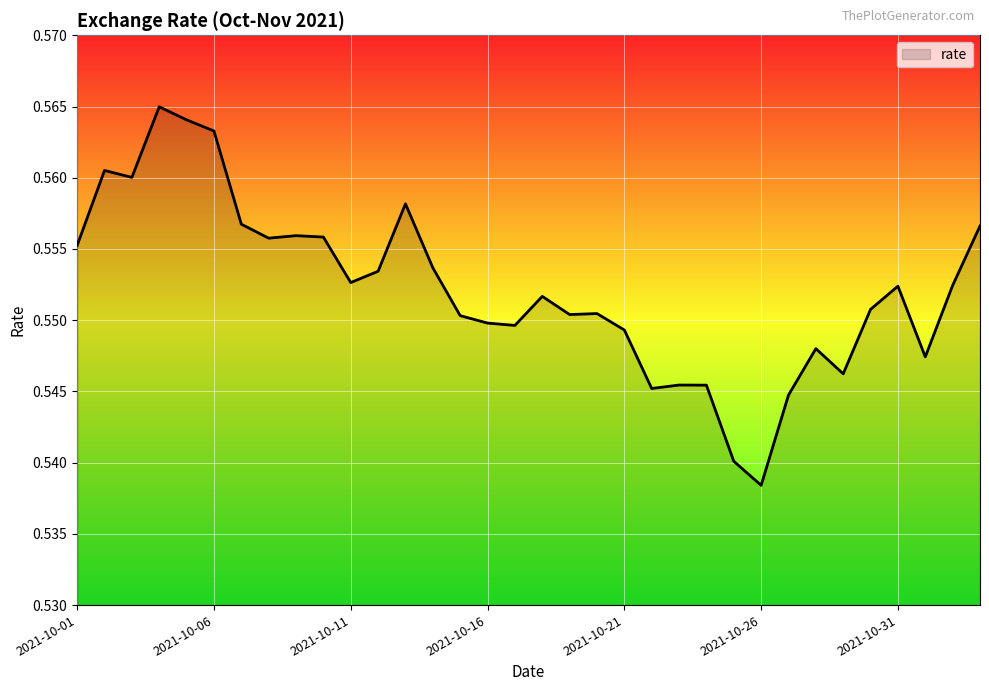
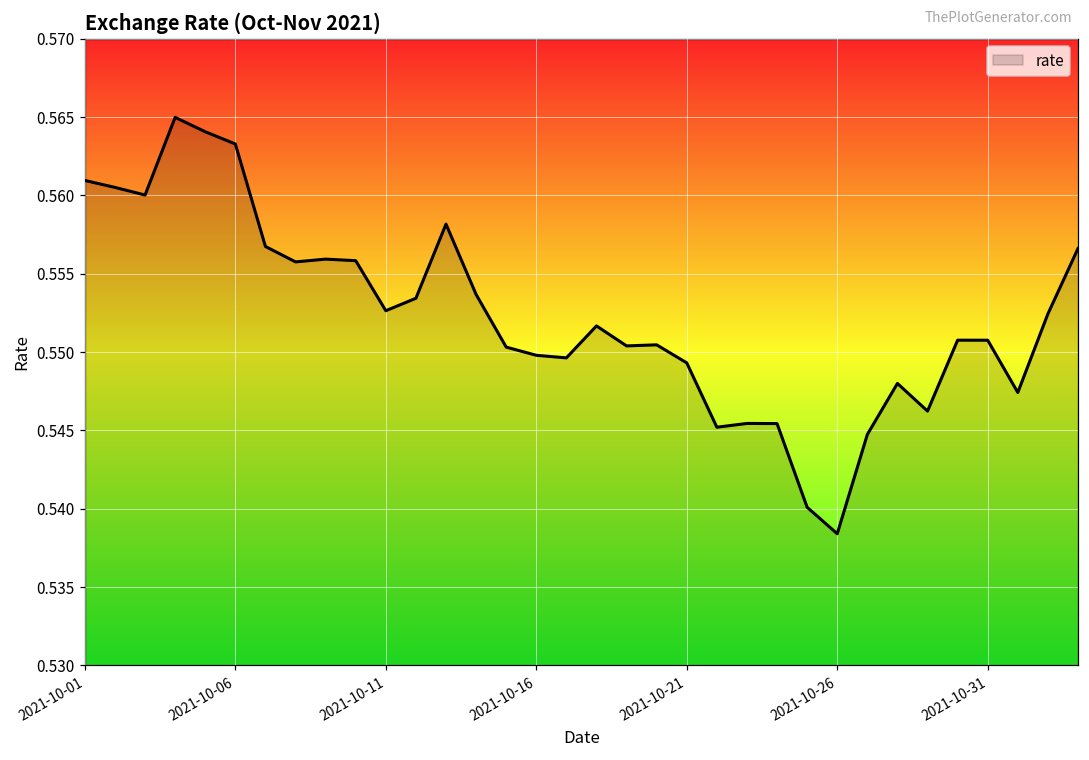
  {
-   "2021-10-01": 0.5552,
+   "2021-10-01": 0.5610,
    "2021-10-06": 0.5633,
    "2021-10-11": 0.5526,
    "2021-10-16": 0.5498,
    "2021-10-21": 0.5493,
    "2021-10-26": 0.5384,
-   "2021-10-31": 0.5524
+   "2021-10-31": 0.5508
  }
